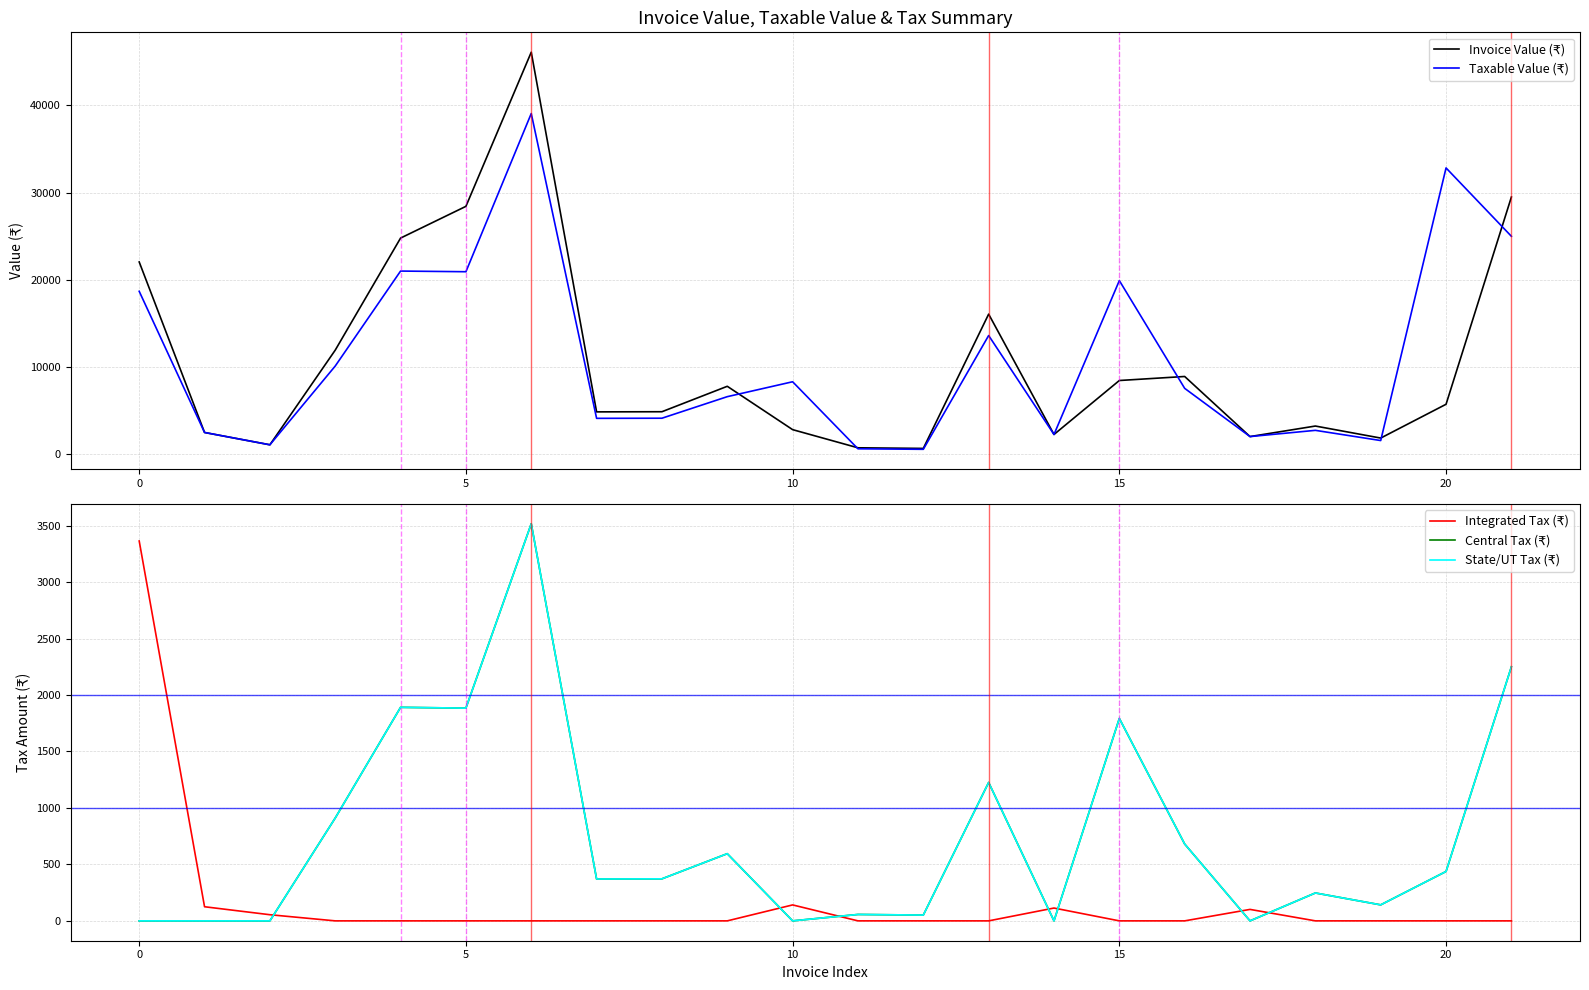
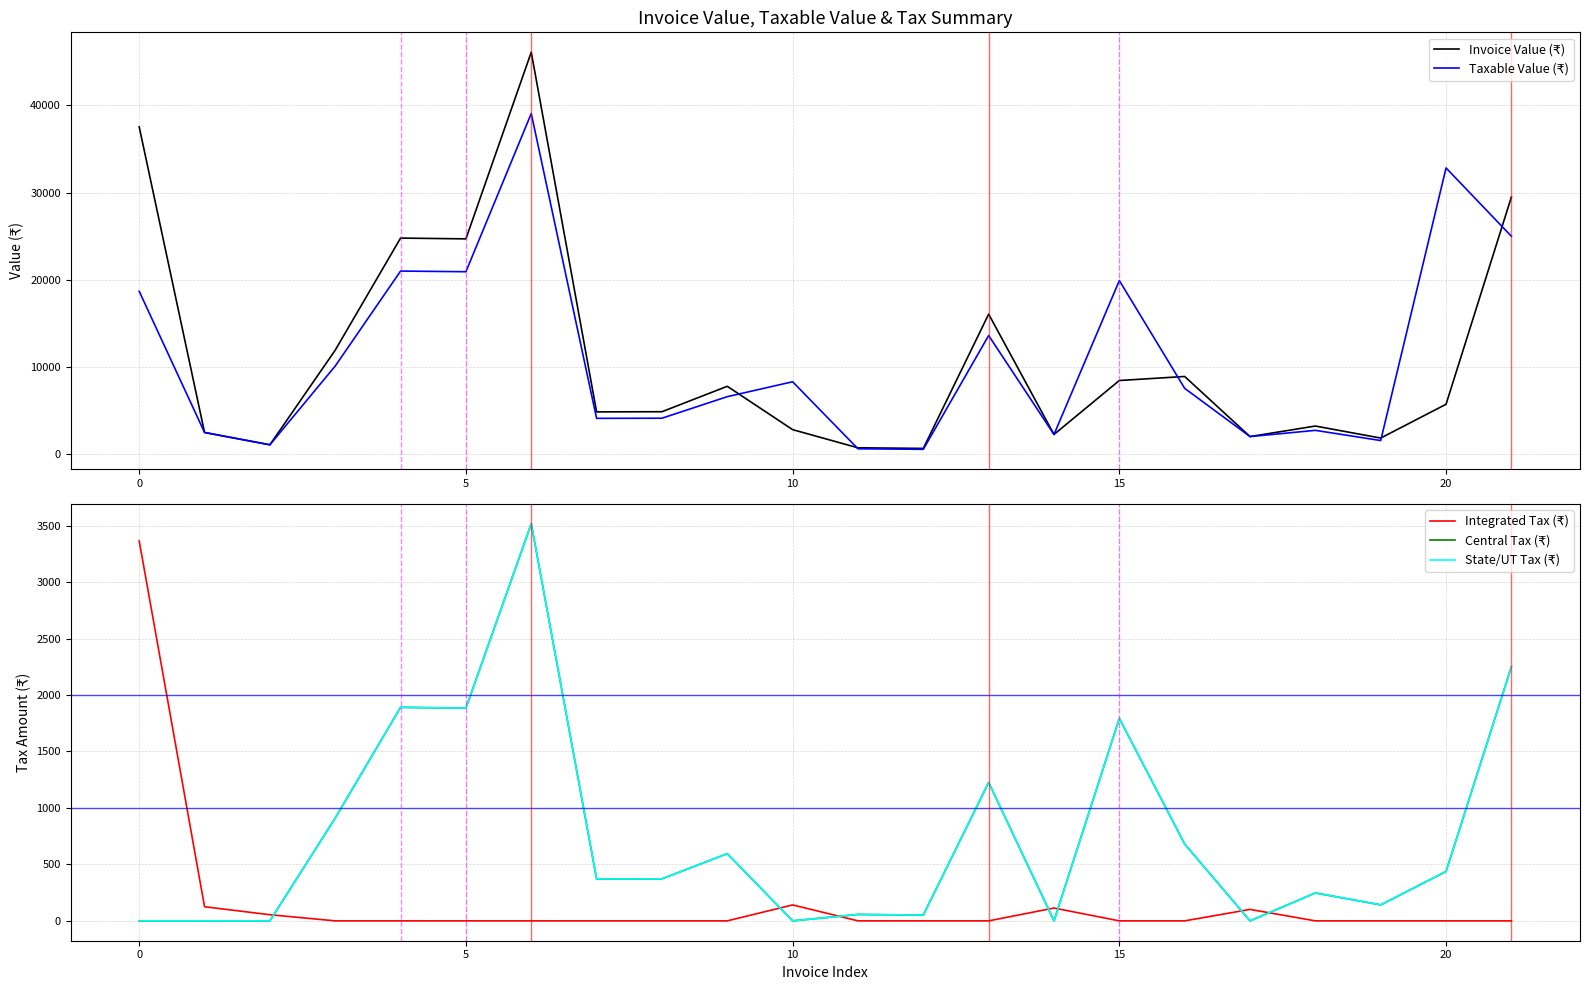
  {
    "Invoice Value, Taxable Value & Tax Summary": {
      "Invoice Value (₹)": {
-       "0": 22000,
-       "5": 28000,
+       "0": 38000,
+       "5": 25000,
        "10": 3000,
        "15": 8000,
        "20": 6000
      },
      "Taxable Value (₹)": {
        "0": 19000,
        "5": 21000,
        "10": 8000,
        "15": 20000,
        "20": 33000
      }
    }
  }
